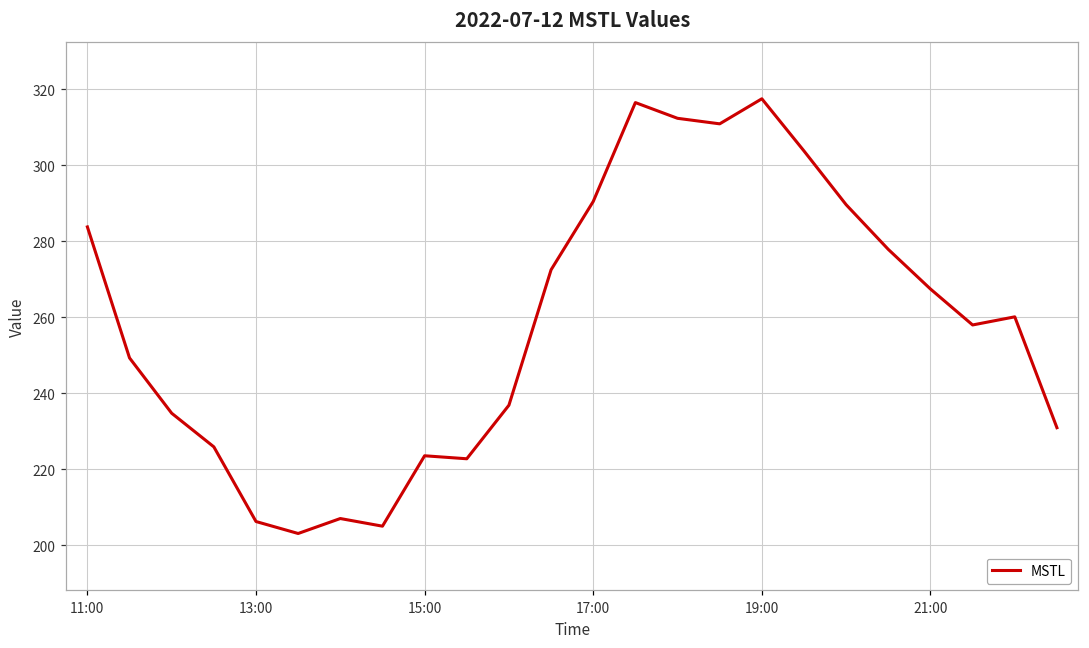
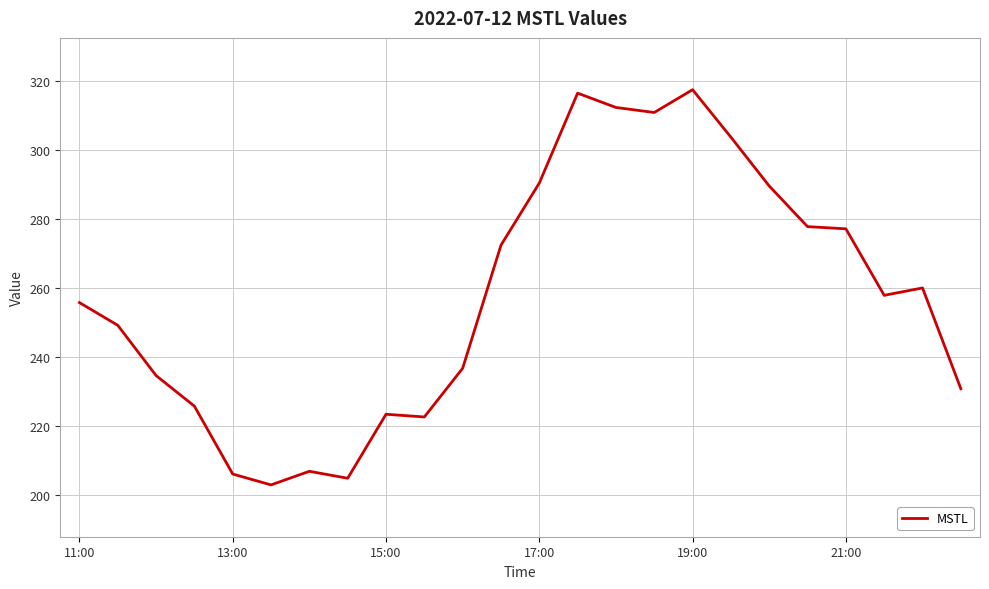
  {
-   "11:00": 284,
+   "11:00": 256,
    "13:00": 206,
    "15:00": 223,
    "17:00": 290,
    "19:00": 317,
-   "21:00": 267
+   "21:00": 277
  }
